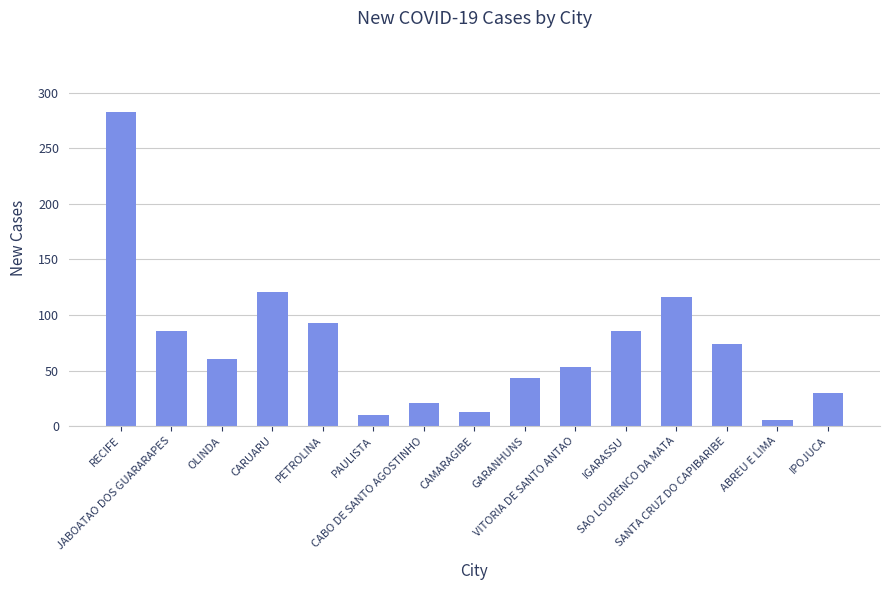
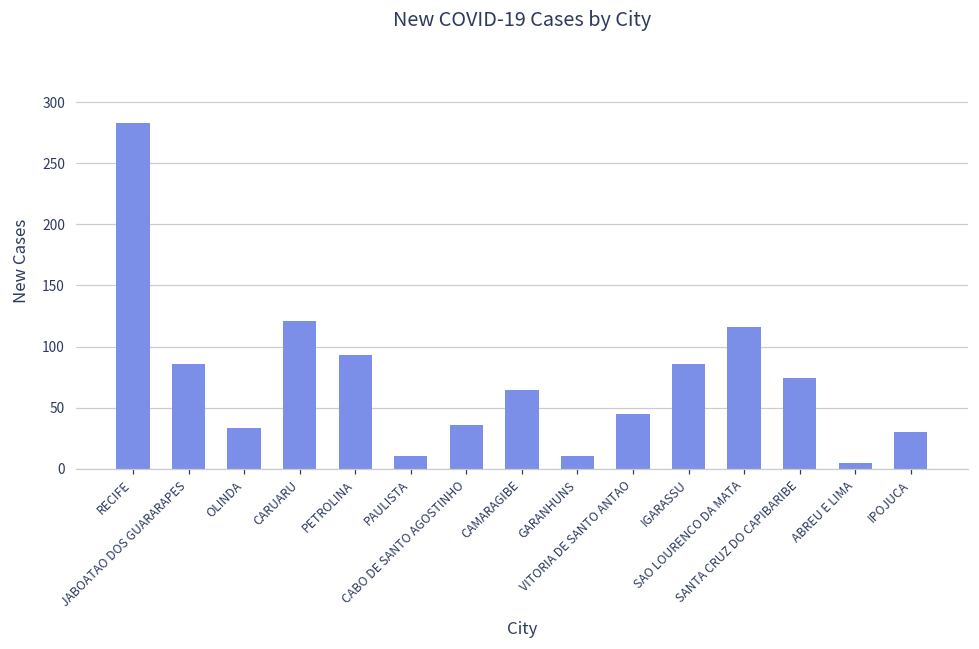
  {
    "RECIFE": 283,
    "JABOATAO DOS GUARARAPES": 86,
-   "OLINDA": 60,
+   "OLINDA": 33,
    "CARUARU": 121,
    "PETROLINA": 93,
    "PAULISTA": 10,
-   "CABO DE SANTO AGOSTINHO": 21,
-   "CAMARAGIBE": 13,
-   "GARANHUNS": 43,
-   "VITORIA DE SANTO ANTAO": 53,
+   "CABO DE SANTO AGOSTINHO": 36,
+   "CAMARAGIBE": 64,
+   "GARANHUNS": 10,
+   "VITORIA DE SANTO ANTAO": 45,
    "IGARASSU": 86,
    "SAO LOURENCO DA MATA": 116,
    "SANTA CRUZ DO CAPIBARIBE": 74,
    "ABREU E LIMA": 5,
    "IPOJUCA": 30
  }
